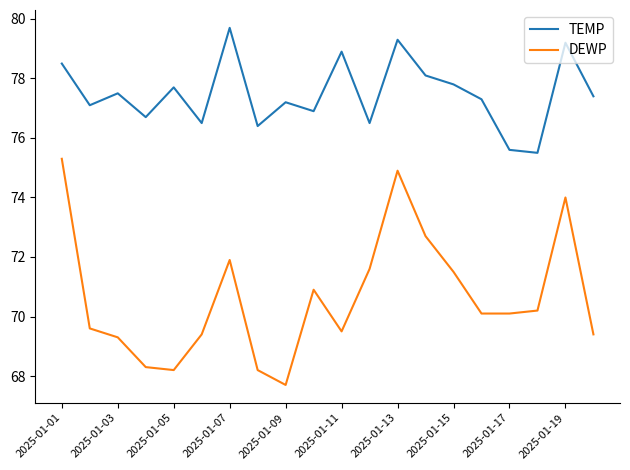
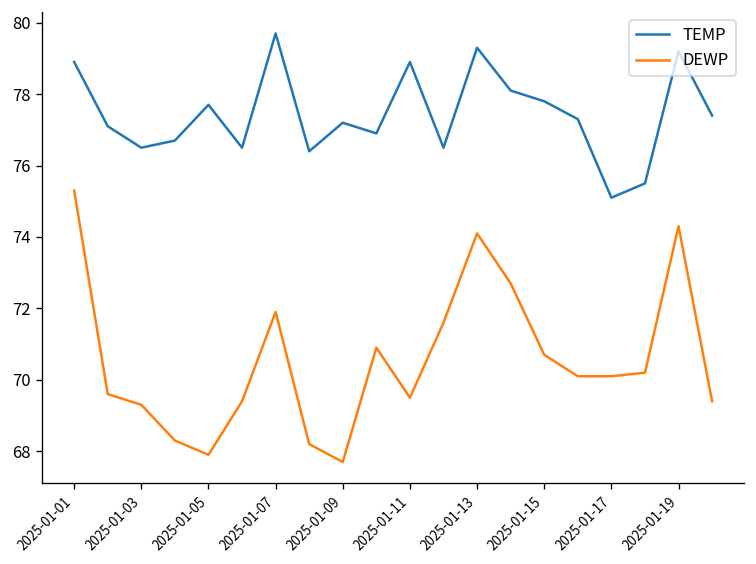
  {
    "TEMP": {
-     "2025-01-01": 78.5,
-     "2025-01-03": 77.5,
+     "2025-01-01": 78.9,
+     "2025-01-03": 76.5,
      "2025-01-05": 77.7,
      "2025-01-07": 79.7,
      "2025-01-09": 77.2,
      "2025-01-11": 78.9,
      "2025-01-13": 79.3,
      "2025-01-15": 77.8,
-     "2025-01-17": 75.6
+     "2025-01-17": 75.1
    },
    "DEWP": {
      "2025-01-01": 75.3,
      "2025-01-03": 69.3,
-     "2025-01-05": 68.2,
+     "2025-01-05": 67.9,
      "2025-01-07": 71.9,
      "2025-01-09": 67.7,
      "2025-01-11": 69.5,
-     "2025-01-13": 74.9,
-     "2025-01-15": 71.5,
+     "2025-01-13": 74.1,
+     "2025-01-15": 70.7,
      "2025-01-17": 70.1,
-     "2025-01-19": 74.0
+     "2025-01-19": 74.3
    }
  }
